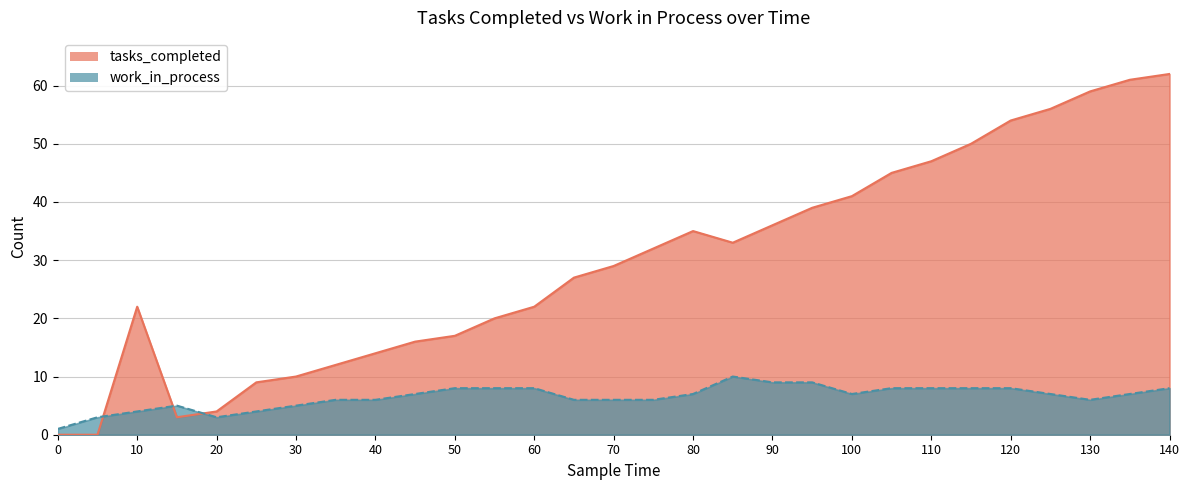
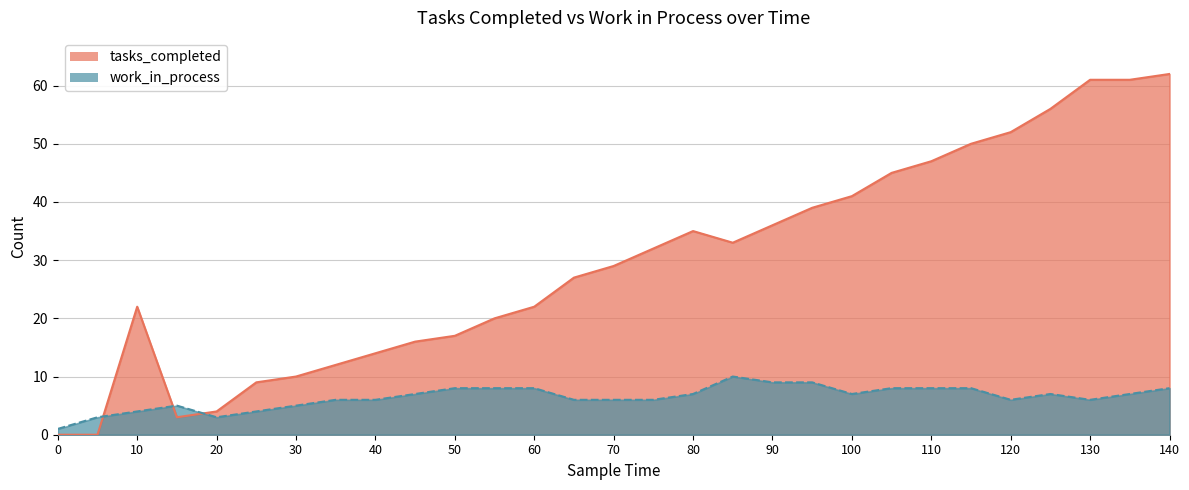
  {
    "tasks_completed": {
      "0": 0,
      "10": 22,
      "20": 4,
      "30": 10,
      "40": 14,
      "50": 17,
      "60": 22,
      "70": 29,
      "80": 35,
      "90": 36,
      "100": 41,
      "110": 47,
-     "120": 54,
-     "130": 59,
+     "120": 52,
+     "130": 61,
      "140": 62
    },
    "work_in_process": {
      "0": 1,
      "10": 4,
      "20": 3,
      "30": 5,
      "40": 6,
      "50": 8,
      "60": 8,
      "70": 6,
      "80": 7,
      "90": 9,
      "100": 7,
      "110": 8,
-     "120": 8,
+     "120": 6,
      "130": 6,
      "140": 8
    }
  }
